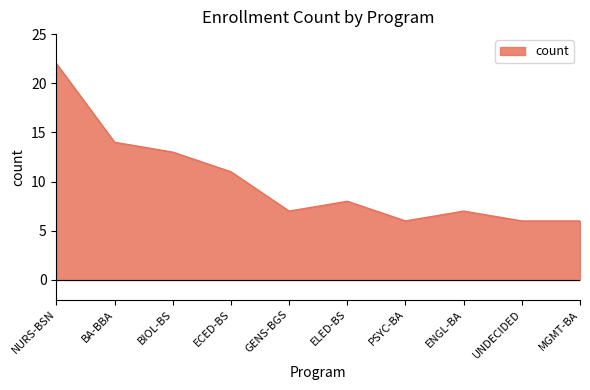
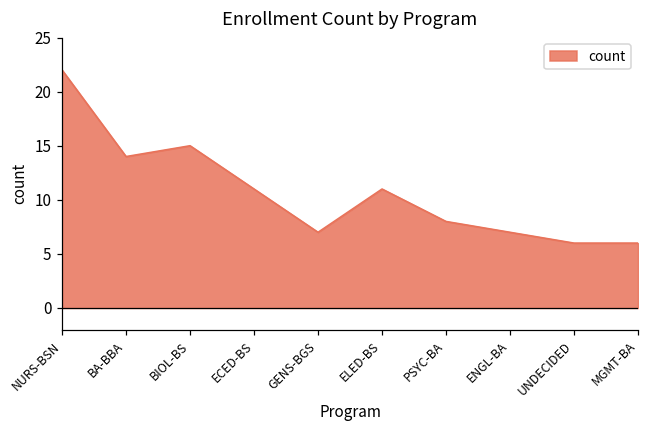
  {
    "NURS-BSN": 22,
    "BA-BBA": 14,
-   "BIOL-BS": 13,
+   "BIOL-BS": 15,
    "ECED-BS": 11,
    "GENS-BGS": 7,
-   "ELED-BS": 8,
-   "PSYC-BA": 6,
+   "ELED-BS": 11,
+   "PSYC-BA": 8,
    "ENGL-BA": 7,
    "UNDECIDED": 6,
    "MGMT-BA": 6
  }
